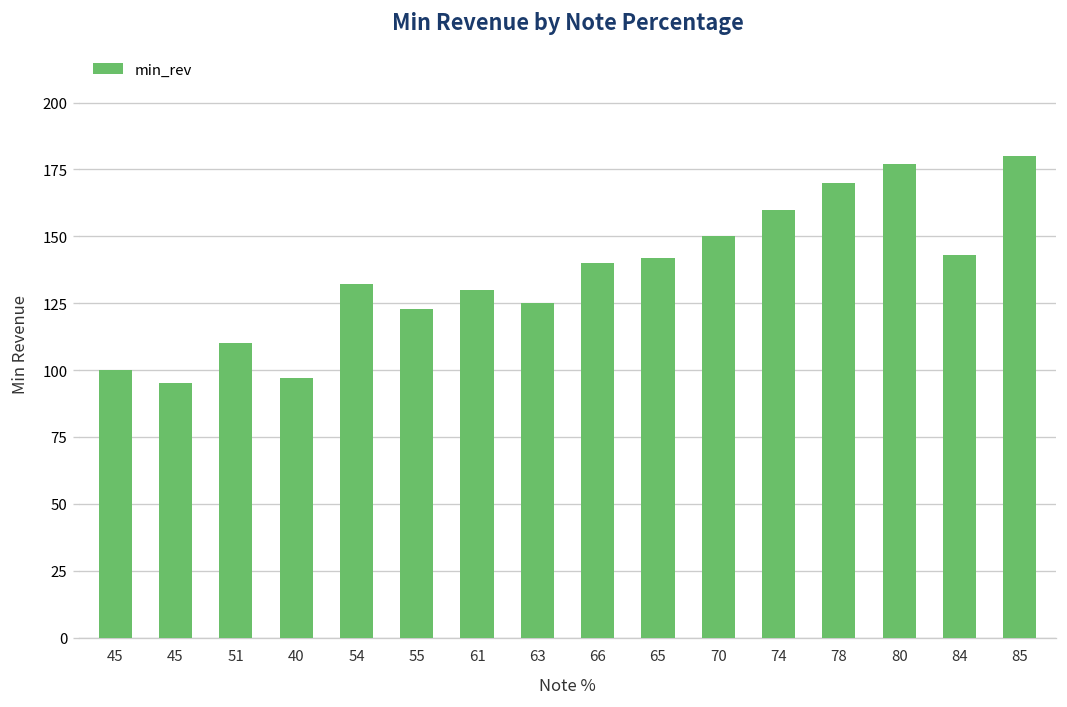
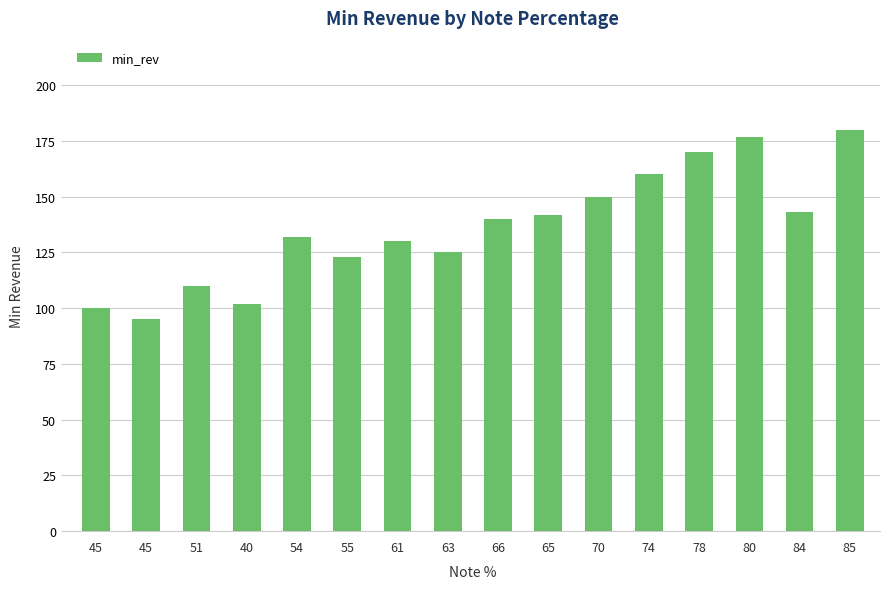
  {
    "51": 110,
-   "40": 97,
+   "40": 102,
    "54": 132,
    "55": 123,
    "61": 130,
    "63": 125,
    "66": 140,
    "65": 142,
    "70": 150,
    "74": 160,
    "78": 170,
    "80": 177,
    "84": 143,
    "85": 180
  }
